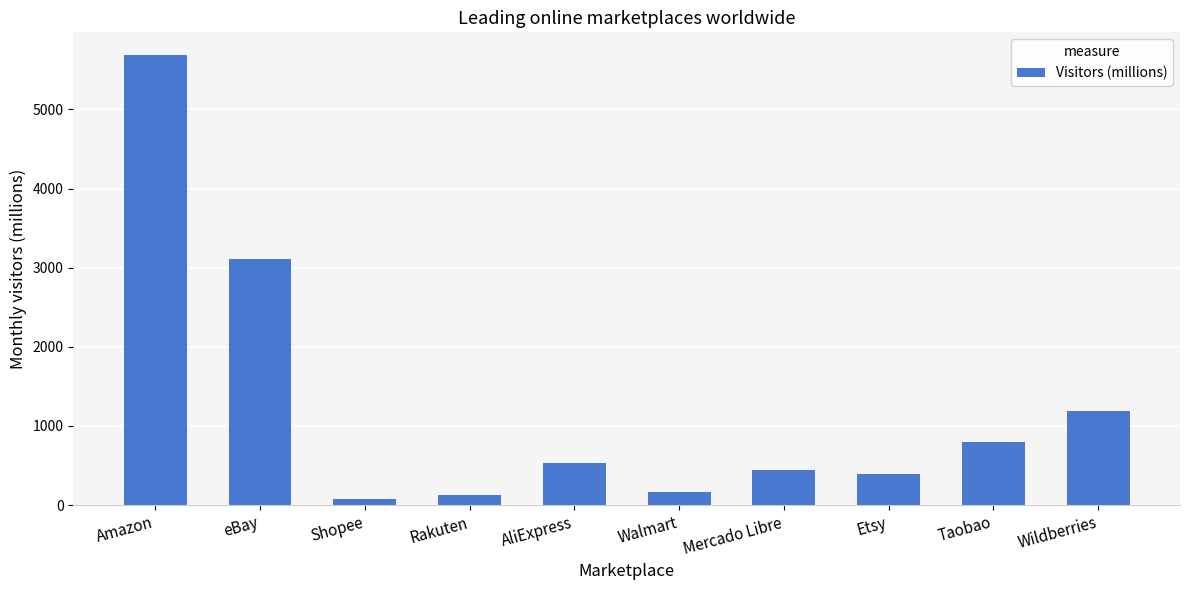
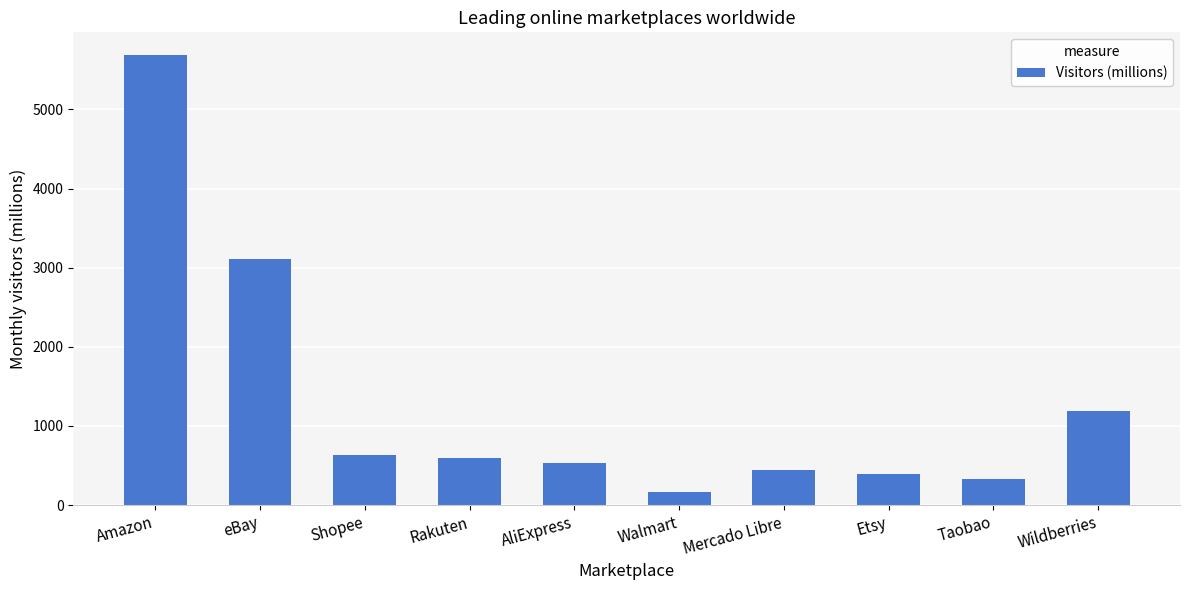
  {
    "Amazon": 5700,
    "eBay": 3100,
-   "Shopee": 100,
-   "Rakuten": 100,
+   "Shopee": 600,
+   "Rakuten": 600,
    "AliExpress": 500,
    "Walmart": 200,
    "Mercado Libre": 400,
    "Etsy": 400,
-   "Taobao": 800,
+   "Taobao": 300,
    "Wildberries": 1200
  }
